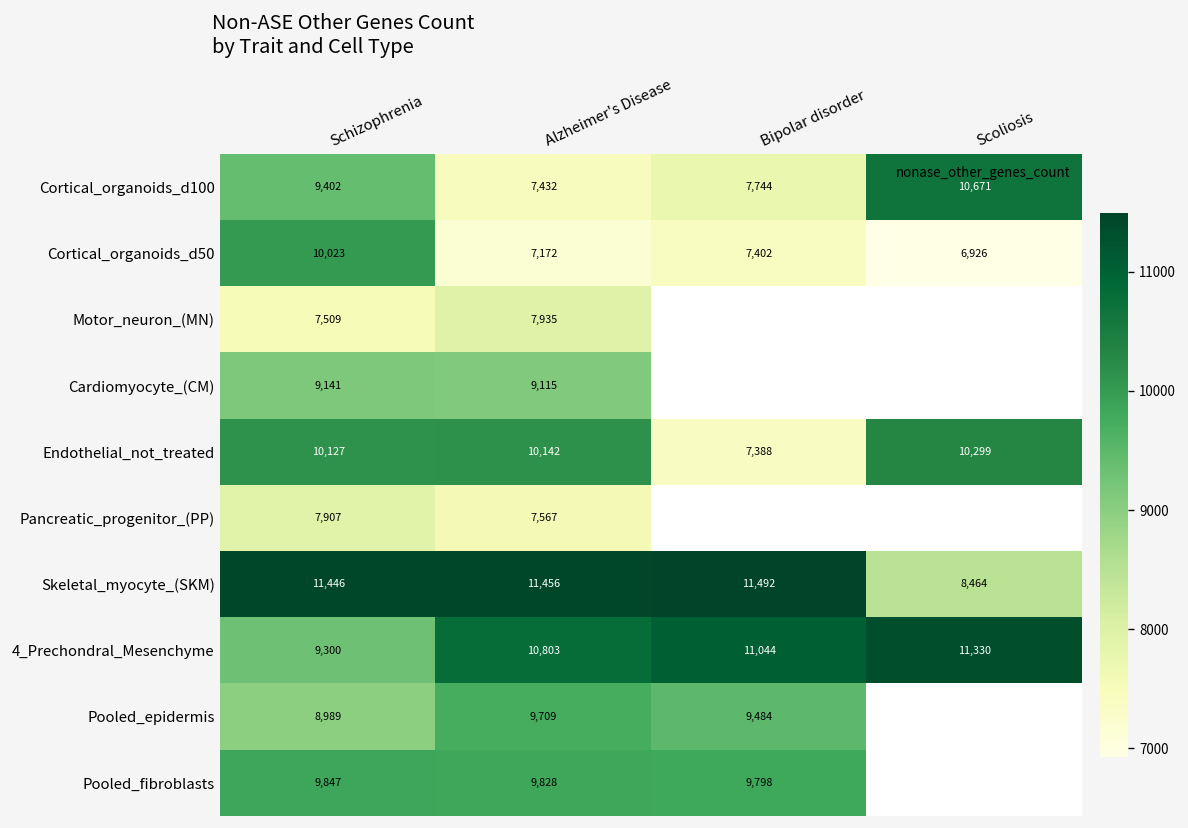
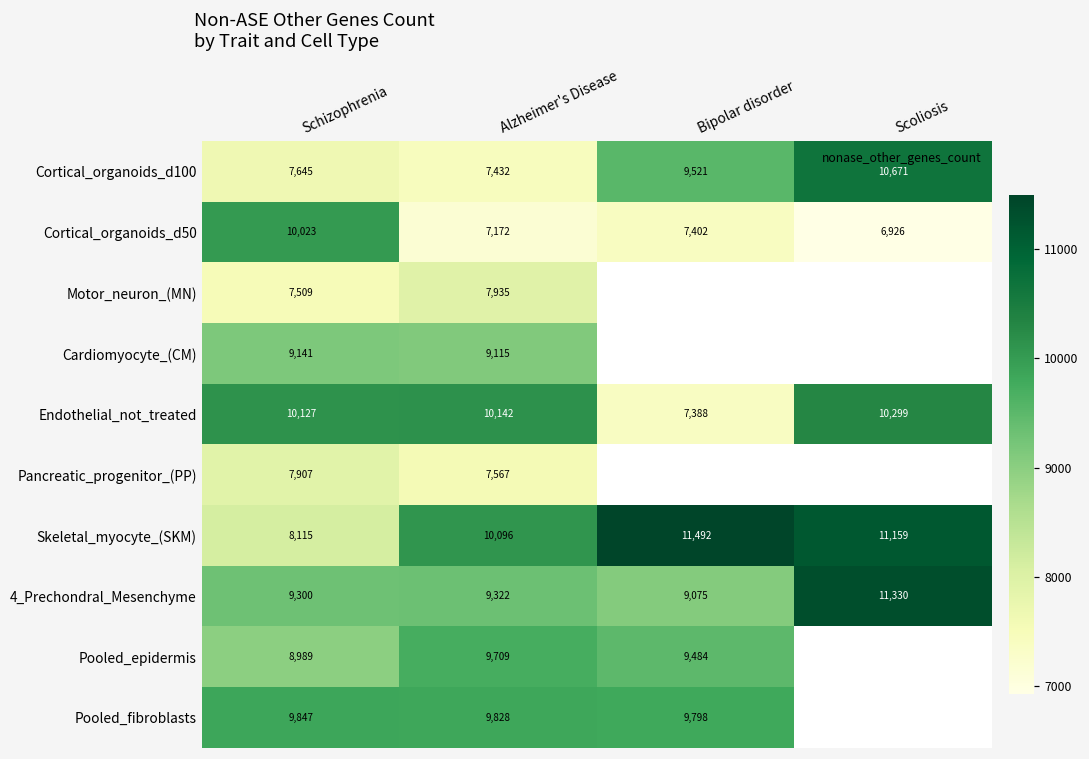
  {
    "Cortical_organoids_d100": {
-     "Schizophrenia": "9,402",
+     "Schizophrenia": "7,645",
      "Alzheimer's Disease": "7,432",
-     "Bipolar disorder": "7,744",
+     "Bipolar disorder": "9,521",
      "Scoliosis": "10,671"
    },
    "Cortical_organoids_d50": {
      "Schizophrenia": "10,023",
      "Alzheimer's Disease": "7,172",
      "Bipolar disorder": "7,402",
      "Scoliosis": "6,926"
    },
    "Motor_neuron_(MN)": {
      "Schizophrenia": "7,509",
      "Alzheimer's Disease": "7,935"
    },
    "Cardiomyocyte_(CM)": {
      "Schizophrenia": "9,141",
      "Alzheimer's Disease": "9,115"
    },
    "Endothelial_not_treated": {
      "Schizophrenia": "10,127",
      "Alzheimer's Disease": "10,142",
      "Bipolar disorder": "7,388",
      "Scoliosis": "10,299"
    },
    "Pancreatic_progenitor_(PP)": {
      "Schizophrenia": "7,907",
      "Alzheimer's Disease": "7,567"
    },
    "Skeletal_myocyte_(SKM)": {
-     "Schizophrenia": "11,446",
-     "Alzheimer's Disease": "11,456",
+     "Schizophrenia": "8,115",
+     "Alzheimer's Disease": "10,096",
      "Bipolar disorder": "11,492",
-     "Scoliosis": "8,464"
+     "Scoliosis": "11,159"
    },
    "4_Prechondral_Mesenchyme": {
      "Schizophrenia": "9,300",
-     "Alzheimer's Disease": "10,803",
-     "Bipolar disorder": "11,044",
+     "Alzheimer's Disease": "9,322",
+     "Bipolar disorder": "9,075",
      "Scoliosis": "11,330"
    },
    "Pooled_epidermis": {
      "Schizophrenia": "8,989",
      "Alzheimer's Disease": "9,709",
      "Bipolar disorder": "9,484"
    },
    "Pooled_fibroblasts": {
      "Schizophrenia": "9,847",
      "Alzheimer's Disease": "9,828",
      "Bipolar disorder": "9,798"
    }
  }
